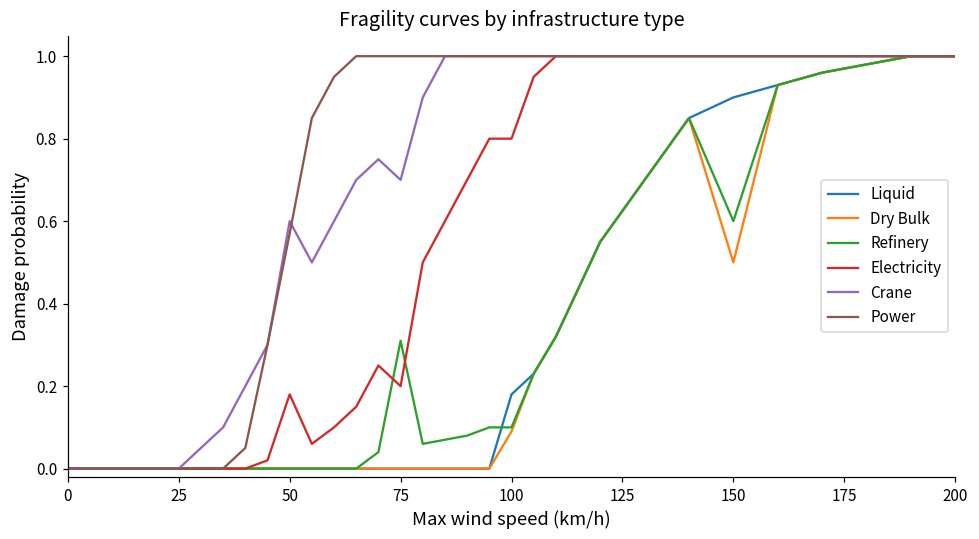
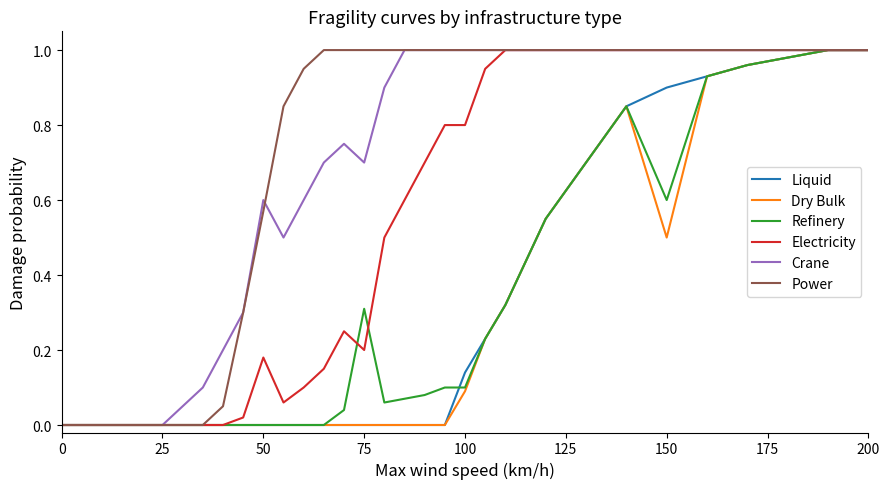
  {
    "Liquid": {
-     "100": 0.18,
+     "100": 0.14,
      "150": 0.90
    },
    "Dry Bulk": {
      "100": 0.09,
      "150": 0.50
    },
    "Refinery": {
      "75": 0.31,
      "100": 0.10,
      "150": 0.60
    },
    "Electricity": {
      "50": 0.18,
      "75": 0.20,
      "100": 0.80
    },
    "Crane": {
      "50": 0.60,
      "75": 0.70
    },
    "Power": {
      "50": 0.57,
      "75": 1.00
    }
  }
